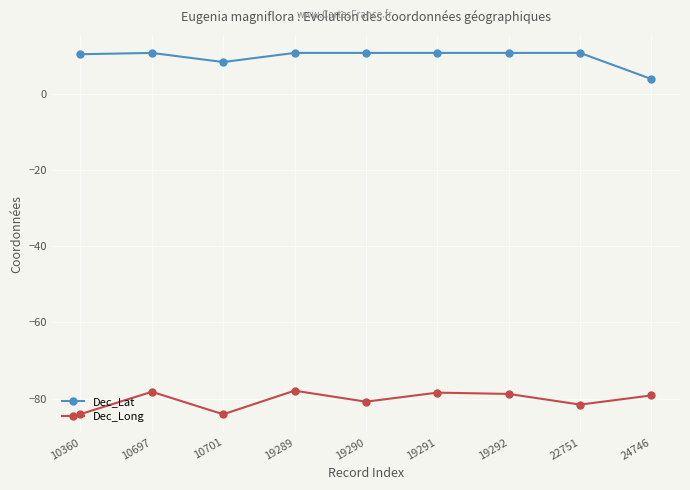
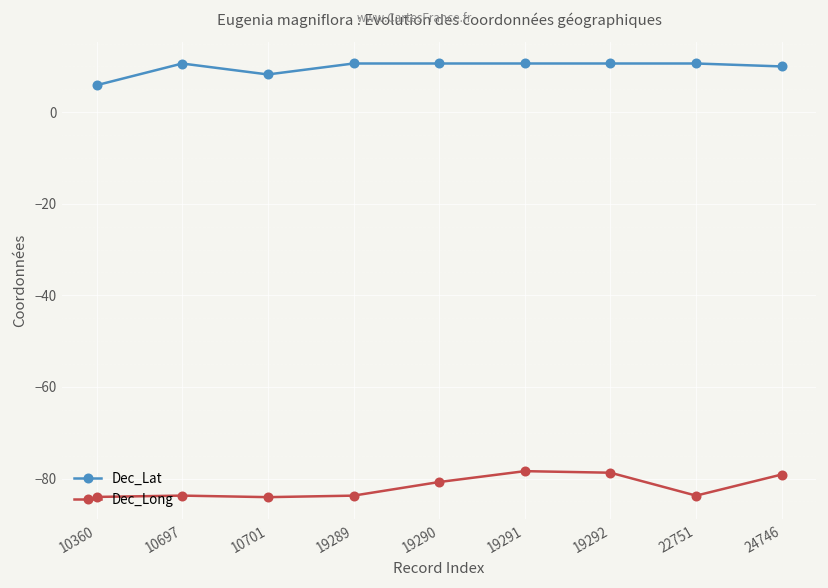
  {
    "Dec_Lat": {
-     "10360": 10,
+     "10360": 6,
      "10697": 11,
      "10701": 8,
      "19289": 11,
      "19290": 11,
      "19291": 11,
      "19292": 11,
      "22751": 11,
-     "24746": 4
+     "24746": 10
    },
    "Dec_Long": {
      "10360": -84,
-     "10697": -78,
+     "10697": -84,
      "10701": -84,
-     "19289": -78,
+     "19289": -84,
      "19290": -81,
      "19291": -78,
      "19292": -79,
-     "22751": -82,
+     "22751": -84,
      "24746": -79
    }
  }
